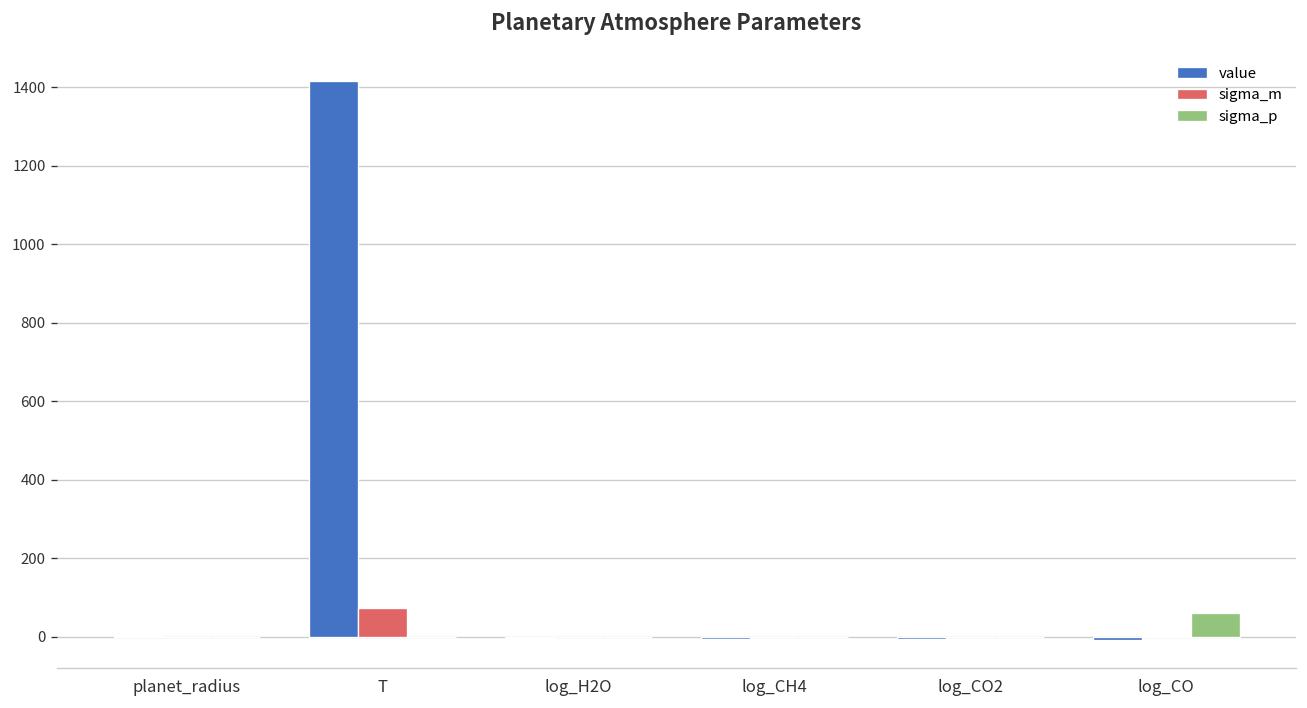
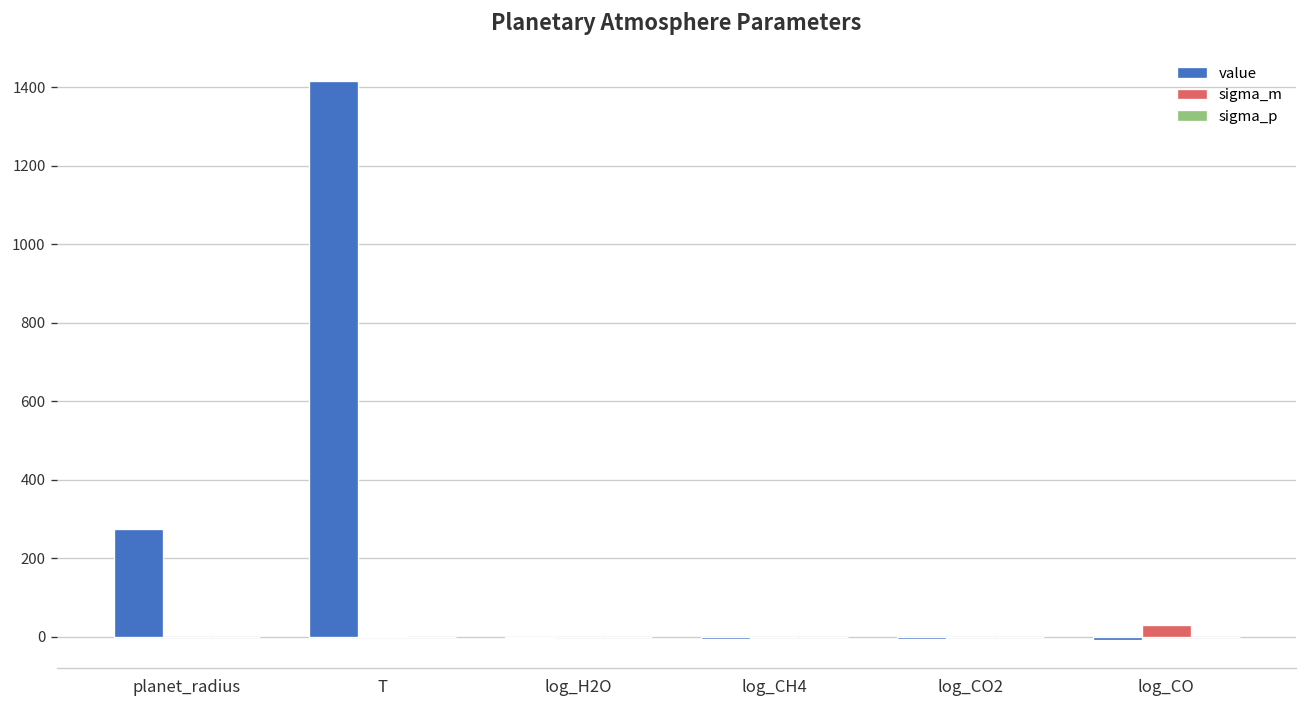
  {
    "value": {
-     "planet_radius": 0,
+     "planet_radius": 280,
      "T": 1420
    },
    "sigma_m": {
-     "T": 70,
-     "log_CO": 0
+     "T": 0,
+     "log_CO": 30
    },
    "sigma_p": {
-     "log_CO": 60
+     "log_CO": 0
    }
  }
